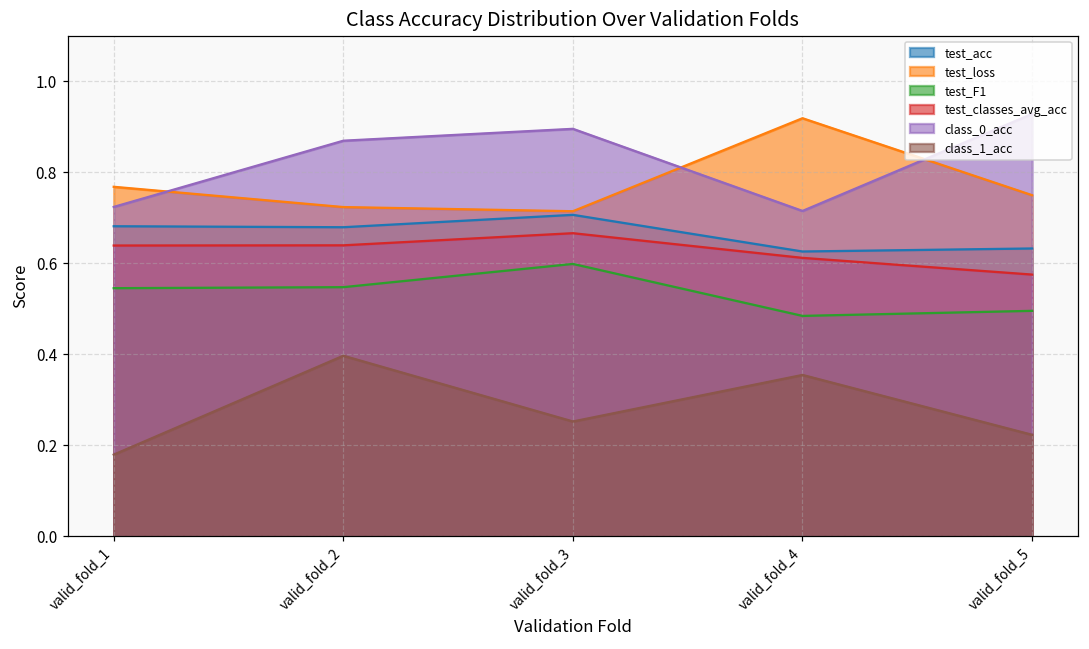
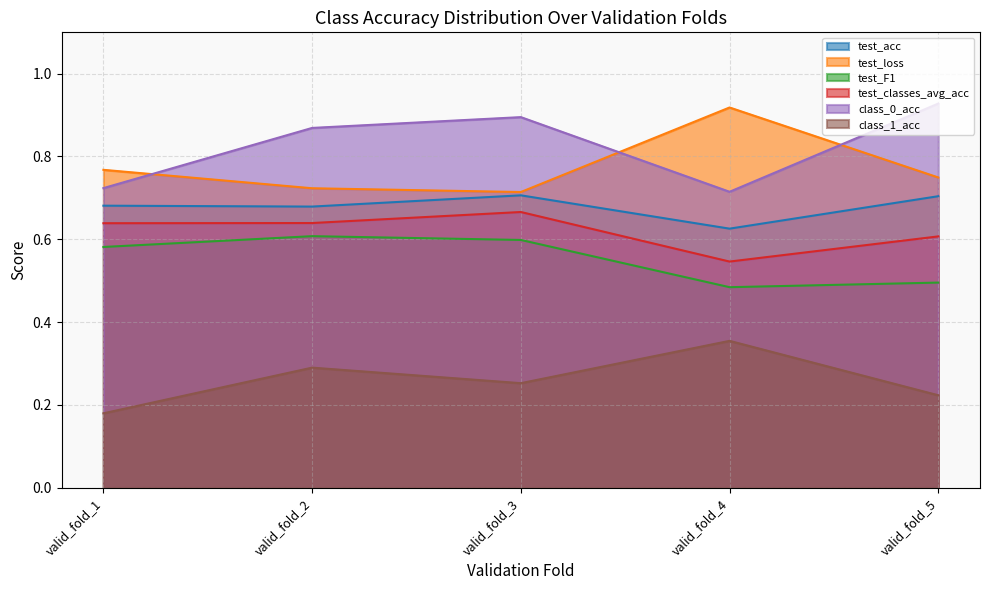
  {
    "test_acc": {
      "valid_fold_1": 0.68,
      "valid_fold_2": 0.68,
      "valid_fold_3": 0.71,
      "valid_fold_4": 0.63,
-     "valid_fold_5": 0.63
+     "valid_fold_5": 0.70
    },
    "test_loss": {
      "valid_fold_1": 0.77,
      "valid_fold_2": 0.72,
      "valid_fold_3": 0.71,
      "valid_fold_4": 0.92,
      "valid_fold_5": 0.75
    },
    "test_F1": {
-     "valid_fold_1": 0.55,
-     "valid_fold_2": 0.55,
+     "valid_fold_1": 0.58,
+     "valid_fold_2": 0.61,
      "valid_fold_3": 0.60,
      "valid_fold_4": 0.48,
      "valid_fold_5": 0.50
    },
    "test_classes_avg_acc": {
      "valid_fold_1": 0.64,
      "valid_fold_2": 0.64,
      "valid_fold_3": 0.67,
-     "valid_fold_4": 0.61,
-     "valid_fold_5": 0.57
+     "valid_fold_4": 0.55,
+     "valid_fold_5": 0.61
    },
    "class_0_acc": {
      "valid_fold_1": 0.72,
      "valid_fold_2": 0.87,
      "valid_fold_3": 0.90,
      "valid_fold_4": 0.71
    },
    "class_1_acc": {
      "valid_fold_1": 0.18,
-     "valid_fold_2": 0.40,
+     "valid_fold_2": 0.29,
      "valid_fold_3": 0.25,
      "valid_fold_4": 0.35,
      "valid_fold_5": 0.22
    }
  }
